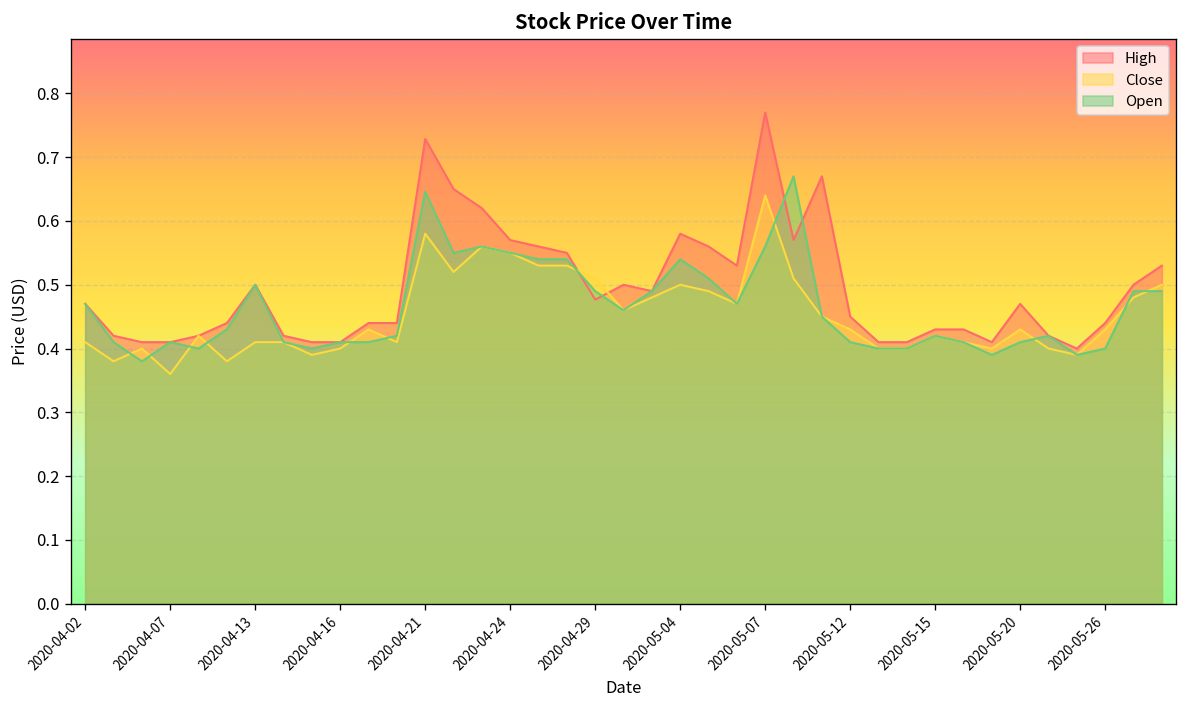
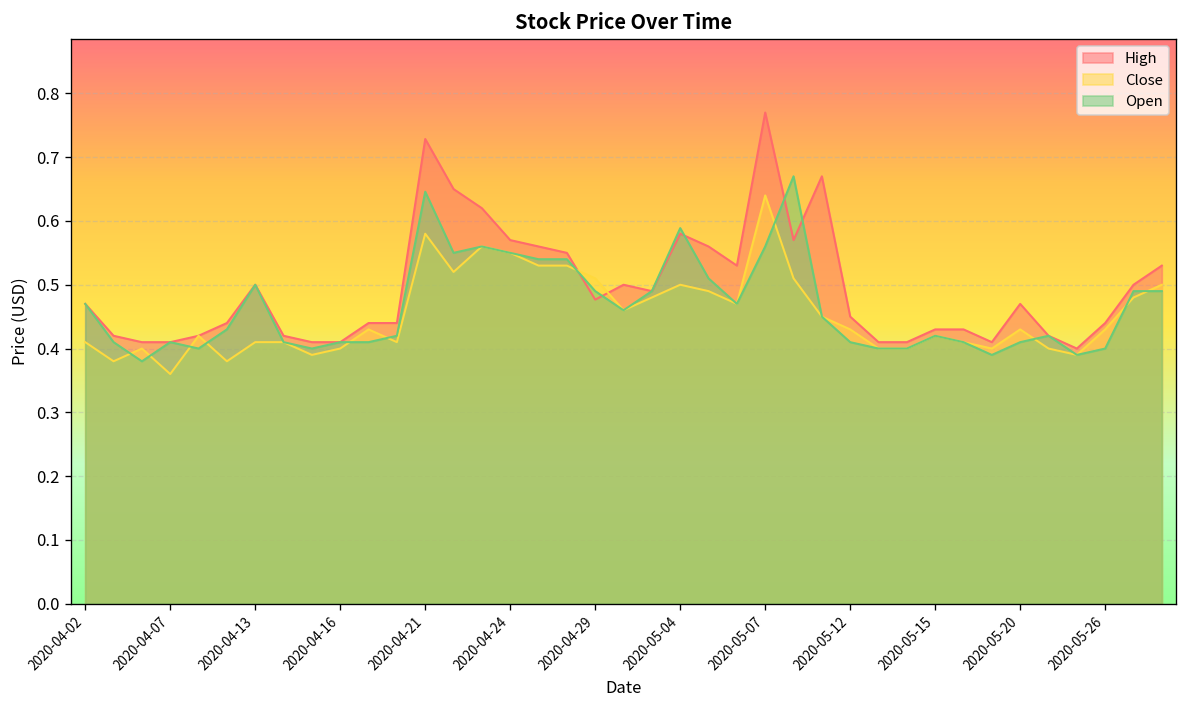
  {
    "High": {
      "2020-04-21": 0.73,
      "2020-04-24": 0.57,
      "2020-04-29": 0.48,
      "2020-05-04": 0.58,
      "2020-05-07": 0.77,
      "2020-05-12": 0.45,
      "2020-05-15": 0.43,
      "2020-05-20": 0.47,
      "2020-05-26": 0.44
    },
    "Close": {
      "2020-04-02": 0.41,
      "2020-04-07": 0.36,
      "2020-04-13": 0.41,
      "2020-04-16": 0.40,
      "2020-04-21": 0.58,
      "2020-04-29": 0.51,
      "2020-05-04": 0.50,
      "2020-05-07": 0.64,
      "2020-05-12": 0.43,
      "2020-05-20": 0.43,
      "2020-05-26": 0.43
    },
    "Open": {
      "2020-04-21": 0.65,
      "2020-04-29": 0.49,
-     "2020-05-04": 0.54,
+     "2020-05-04": 0.59,
      "2020-05-07": 0.56,
      "2020-05-12": 0.41,
      "2020-05-20": 0.41,
      "2020-05-26": 0.40
    }
  }
